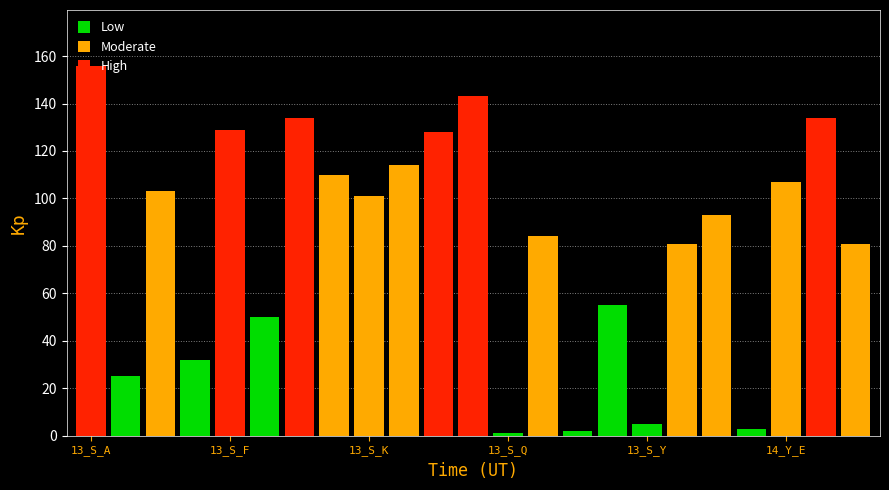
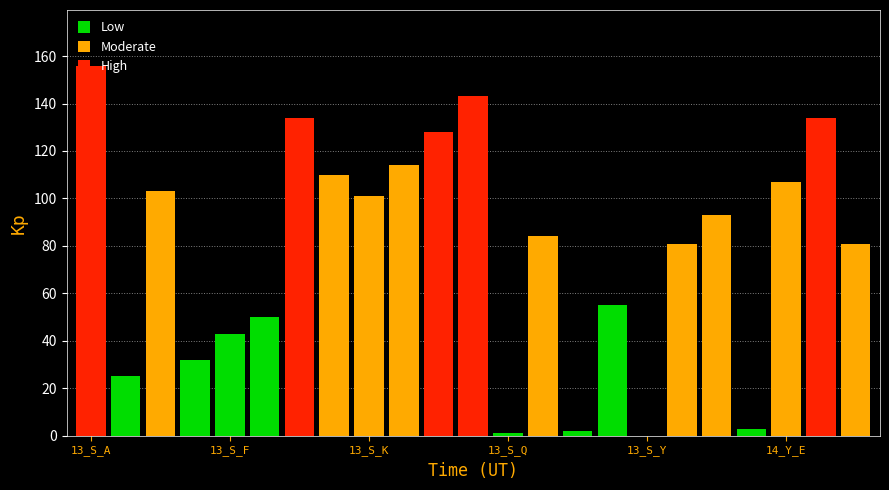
  {
    "13_S_A": 156,
-   "13_S_F": 129,
+   "13_S_F": 43,
    "13_S_K": 101,
-   "13_S_Y": 5,
+   "13_S_Y": 0,
    "14_Y_E": 107
  }
